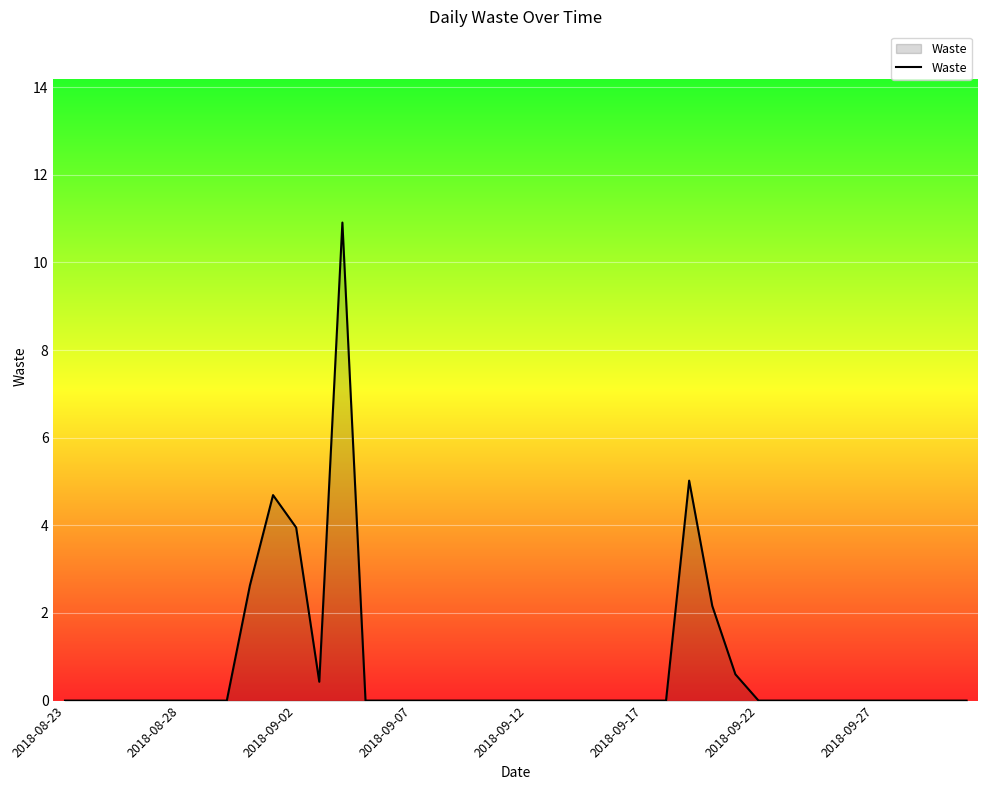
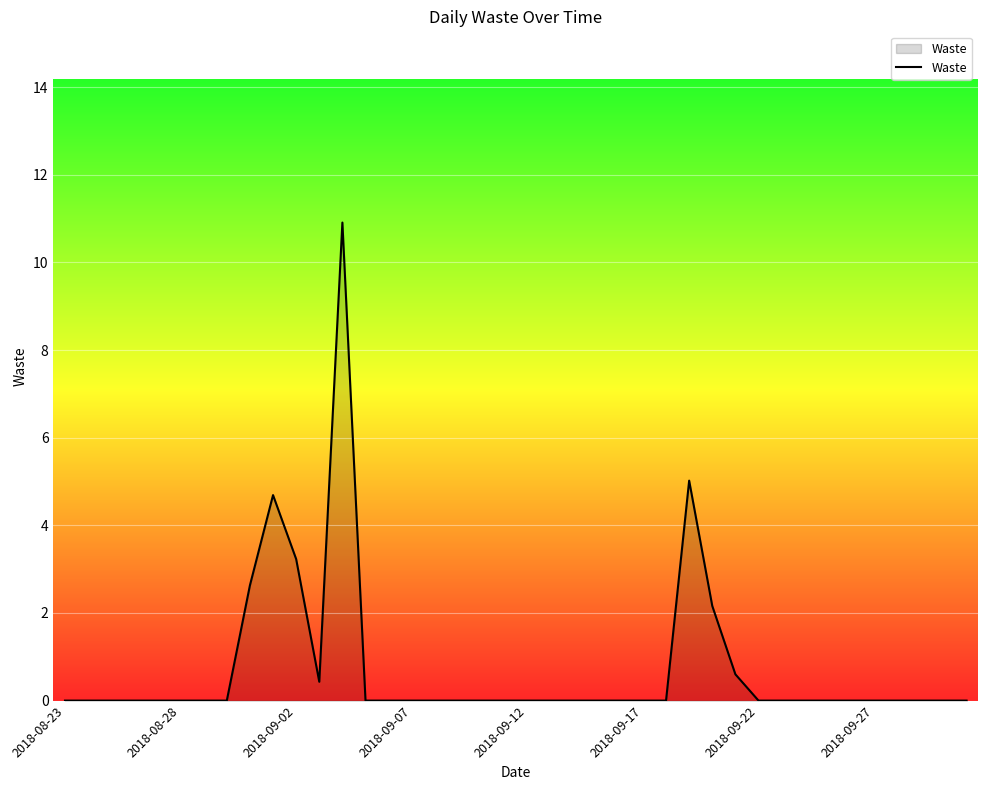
  {
    "2018-08-23": 0.0,
    "2018-08-28": 0.0,
-   "2018-09-02": 4.0,
+   "2018-09-02": 3.2,
    "2018-09-07": 0.0,
    "2018-09-12": 0.0,
    "2018-09-17": 0.0,
    "2018-09-22": 0.0,
    "2018-09-27": 0.0
  }
